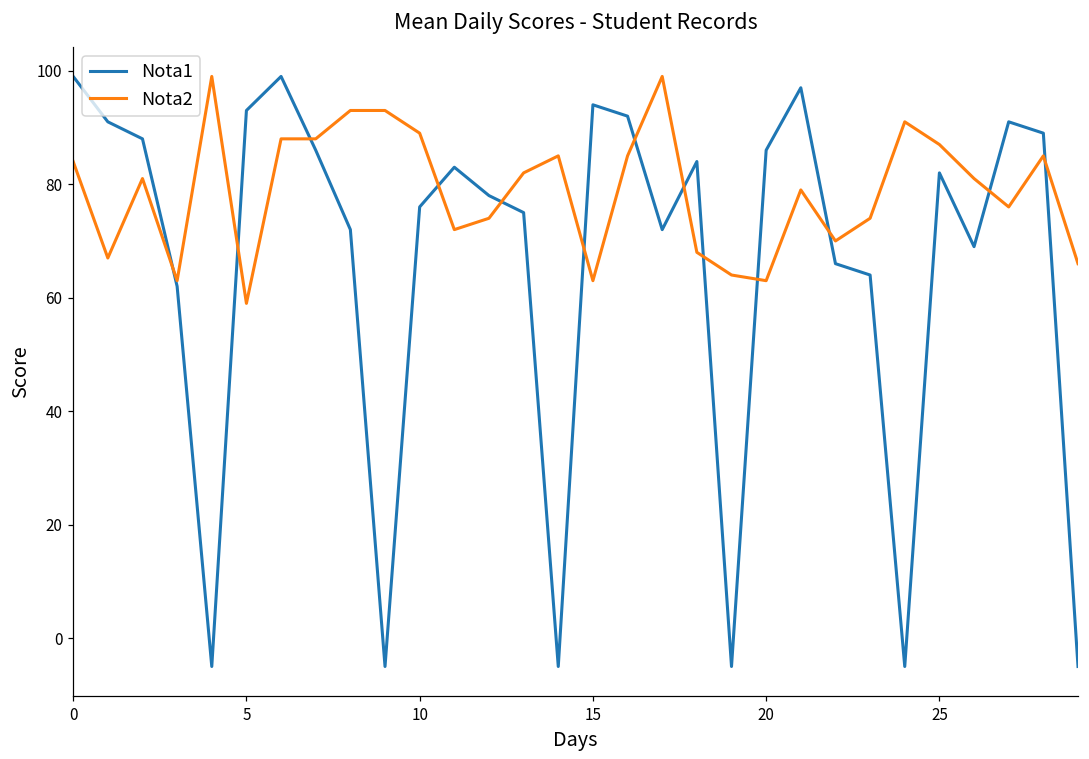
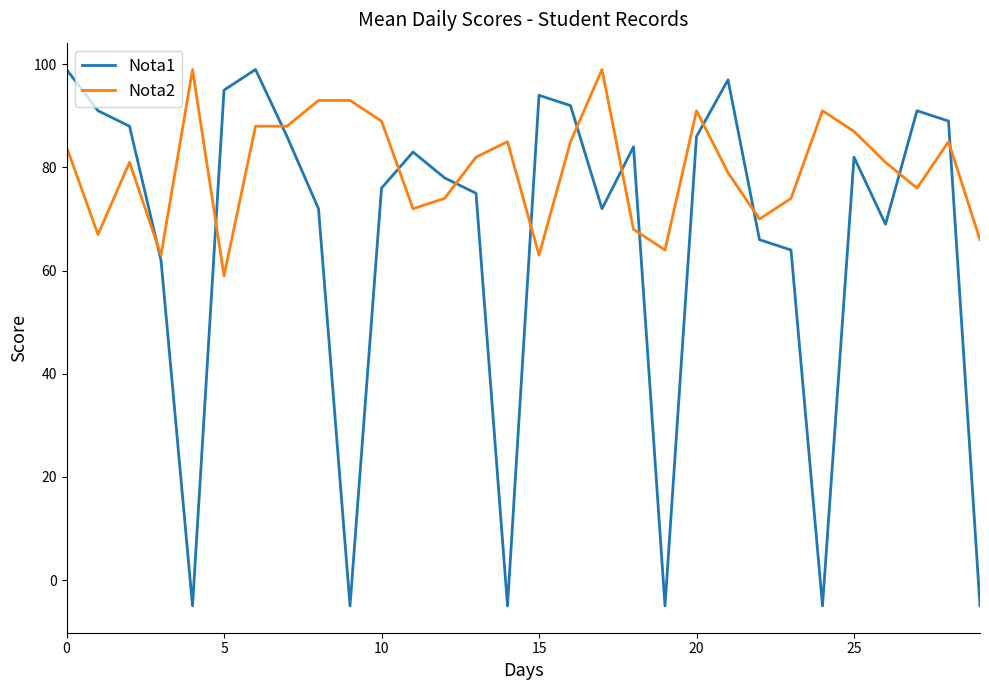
  {
    "Nota1": {
      "0": 99,
-     "5": 93,
+     "5": 95,
      "10": 76,
      "15": 94,
      "20": 86,
      "25": 82
    },
    "Nota2": {
      "0": 84,
      "5": 59,
      "10": 89,
      "15": 63,
-     "20": 63,
+     "20": 91,
      "25": 87
    }
  }
